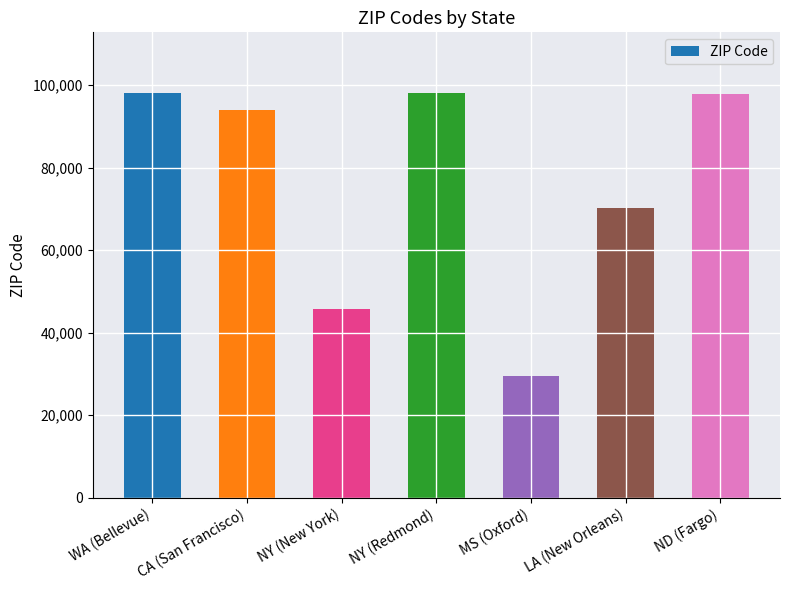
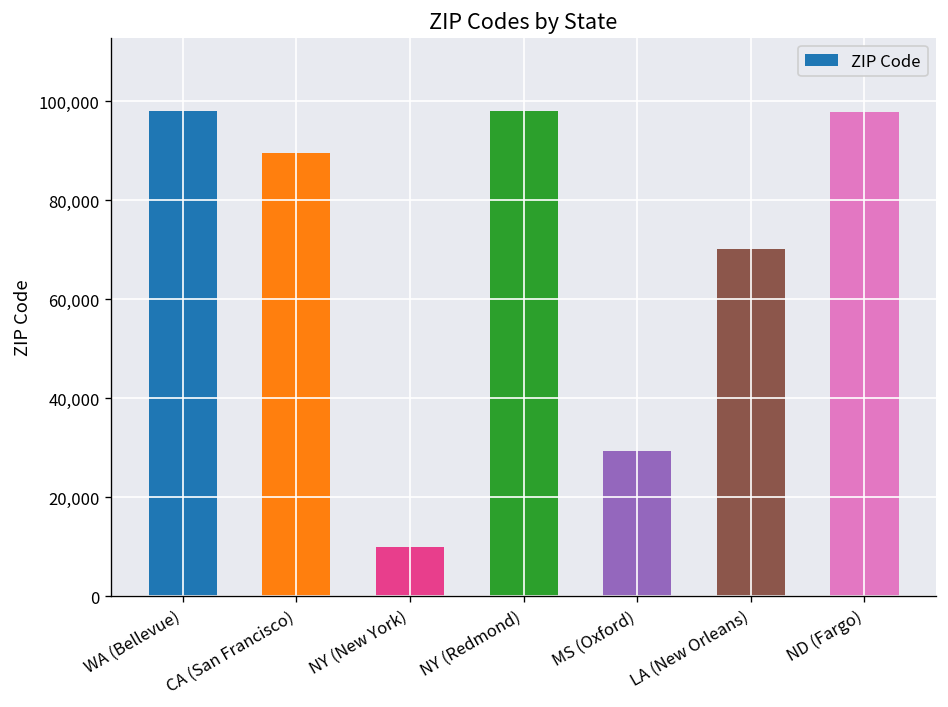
  {
    "WA (Bellevue)": "98,000",
-   "CA (San Francisco)": "94,000",
-   "NY (New York)": "46,000",
+   "CA (San Francisco)": "89,000",
+   "NY (New York)": "10,000",
    "NY (Redmond)": "98,000",
    "MS (Oxford)": "29,000",
    "LA (New Orleans)": "70,000",
    "ND (Fargo)": "98,000"
  }
